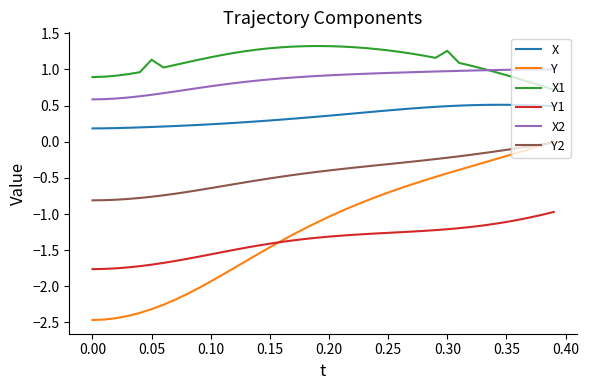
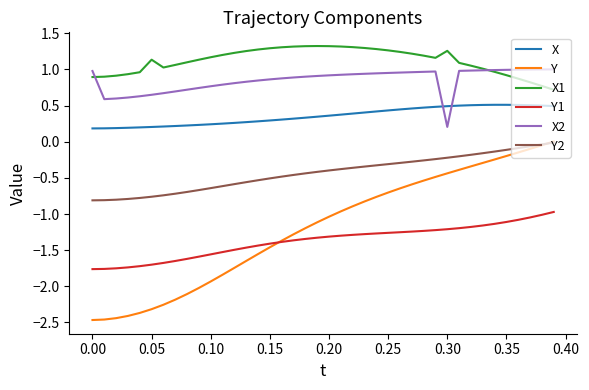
  {
    "X": {
      "0.00": 0.2,
      "0.05": 0.2,
      "0.10": 0.2,
      "0.15": 0.3,
      "0.20": 0.4,
      "0.25": 0.4,
      "0.30": 0.5,
      "0.35": 0.5
    },
    "Y": {
      "0.00": -2.5,
      "0.05": -2.3,
      "0.10": -1.9,
      "0.15": -1.5,
      "0.20": -1.0,
      "0.25": -0.7,
      "0.30": -0.4,
      "0.35": -0.2
    },
    "X1": {
      "0.00": 0.9,
      "0.05": 1.1,
      "0.10": 1.2,
      "0.15": 1.3,
      "0.20": 1.3,
      "0.25": 1.3,
      "0.30": 1.3,
      "0.35": 0.9
    },
    "Y1": {
      "0.00": -1.8,
      "0.05": -1.7,
      "0.10": -1.6,
      "0.15": -1.4,
      "0.20": -1.3,
      "0.25": -1.3,
      "0.30": -1.2,
      "0.35": -1.1
    },
    "X2": {
-     "0.00": 0.6,
+     "0.00": 1.0,
      "0.05": 0.6,
      "0.10": 0.8,
      "0.15": 0.9,
      "0.20": 0.9,
      "0.25": 1.0,
-     "0.30": 1.0,
+     "0.30": 0.2,
      "0.35": 1.0
    },
    "Y2": {
      "0.00": -0.8,
      "0.05": -0.8,
      "0.10": -0.6,
      "0.15": -0.5,
      "0.20": -0.4,
      "0.25": -0.3,
      "0.30": -0.2,
      "0.35": -0.1
    }
  }
